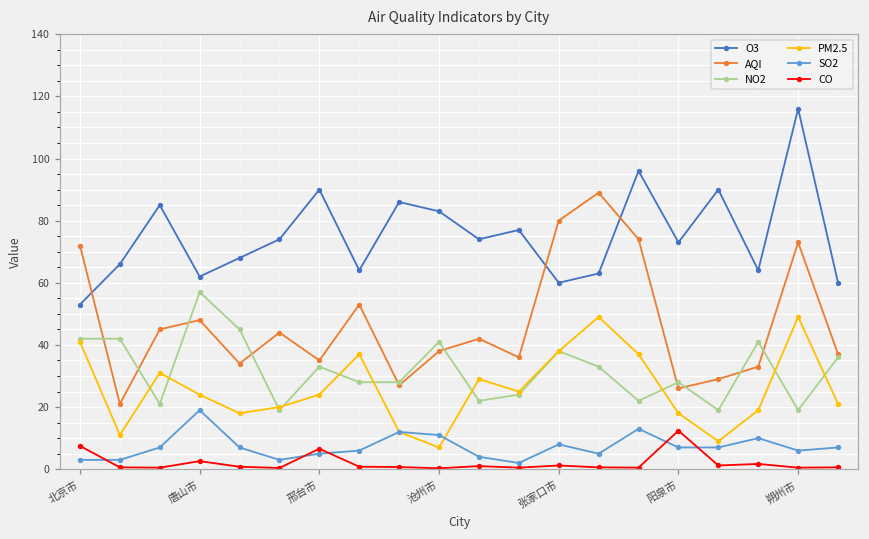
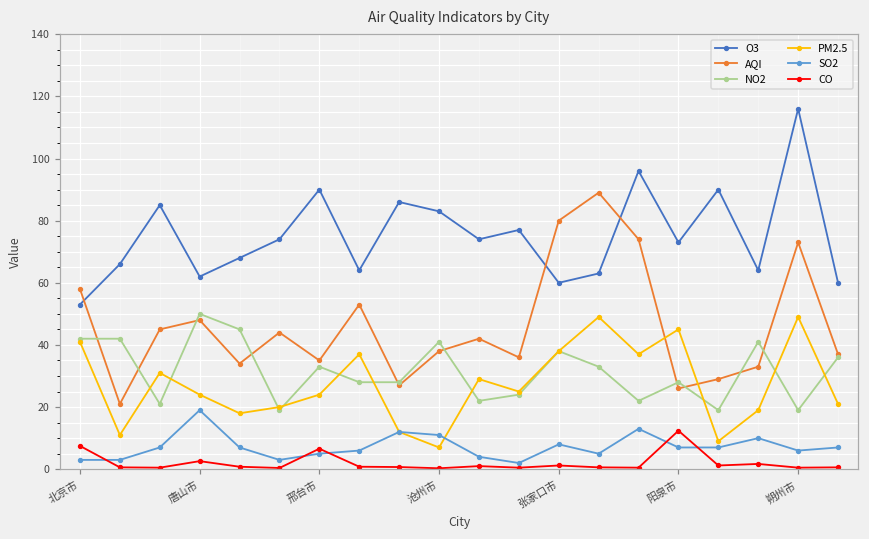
  {
    "AQI": {
-     "北京市": 72,
+     "北京市": 58,
      "唐山市": 48,
      "邢台市": 35,
      "沧州市": 38,
      "张家口市": 80,
      "阳泉市": 26,
      "朔州市": 73
    },
    "NO2": {
      "北京市": 42,
-     "唐山市": 57,
+     "唐山市": 50,
      "邢台市": 33,
      "沧州市": 41,
      "阳泉市": 28,
      "朔州市": 19
    },
    "PM2.5": {
      "北京市": 41,
      "唐山市": 24,
      "邢台市": 24,
      "沧州市": 7,
-     "阳泉市": 18,
+     "阳泉市": 45,
      "朔州市": 49
    },
    "CO": {
      "北京市": 8,
      "唐山市": 3,
      "邢台市": 7,
      "沧州市": 0,
      "张家口市": 1,
      "阳泉市": 12,
      "朔州市": 1
    }
  }
